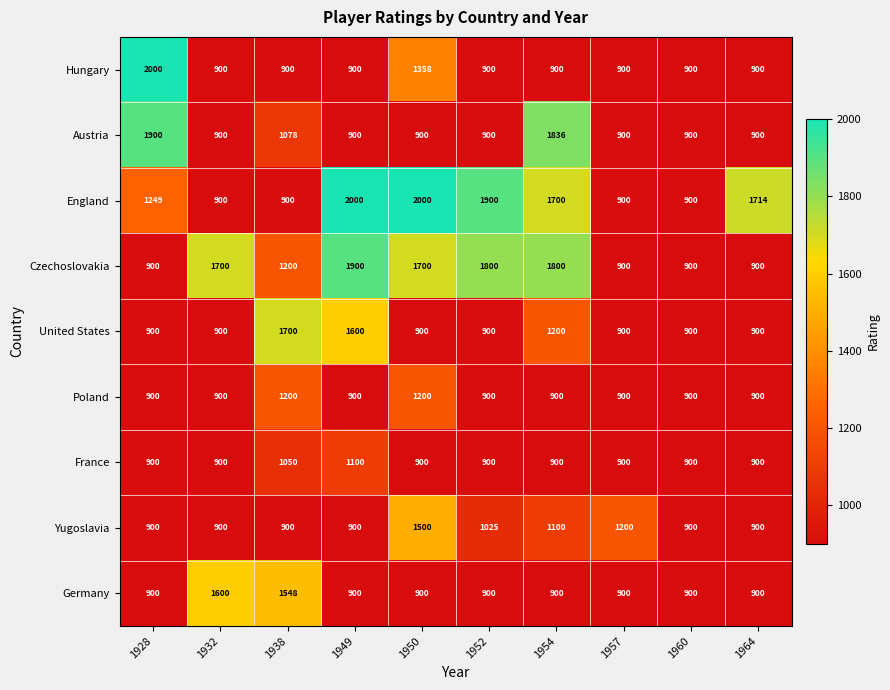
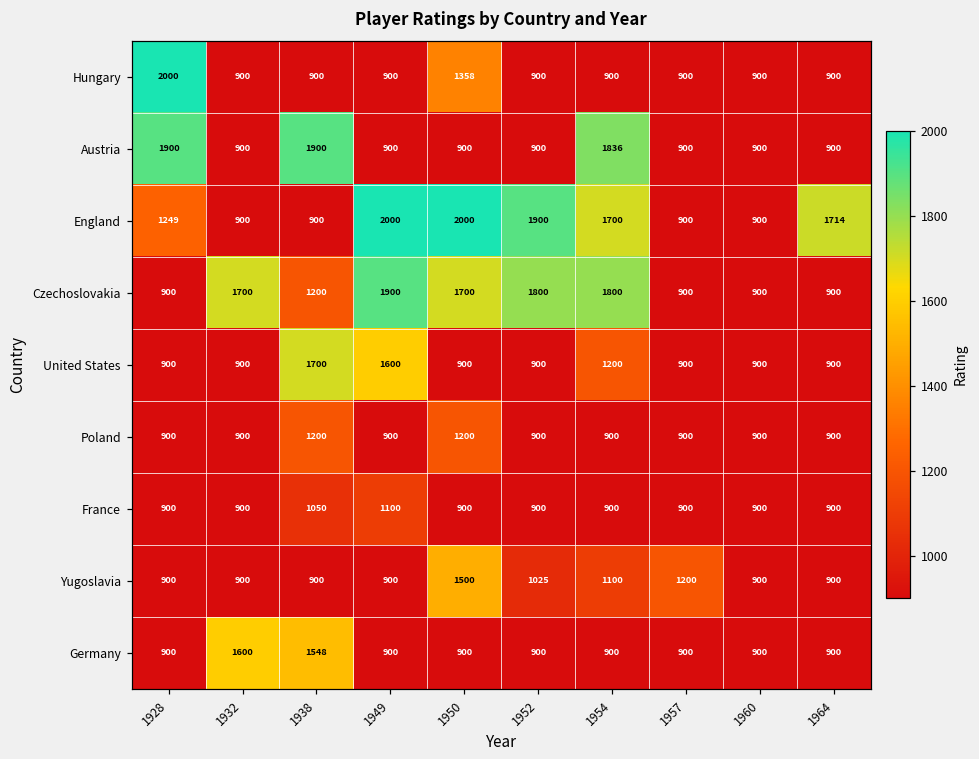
  {
    "Hungary": {
      "1928": 2000,
      "1932": 900,
      "1938": 900,
      "1949": 900,
      "1950": 1358,
      "1952": 900,
      "1954": 900,
      "1957": 900,
      "1960": 900,
      "1964": 900
    },
    "Austria": {
      "1928": 1900,
      "1932": 900,
-     "1938": 1078,
+     "1938": 1900,
      "1949": 900,
      "1950": 900,
      "1952": 900,
      "1954": 1836,
      "1957": 900,
      "1960": 900,
      "1964": 900
    },
    "England": {
      "1928": 1249,
      "1932": 900,
      "1938": 900,
      "1949": 2000,
      "1950": 2000,
      "1952": 1900,
      "1954": 1700,
      "1957": 900,
      "1960": 900,
      "1964": 1714
    },
    "Czechoslovakia": {
      "1928": 900,
      "1932": 1700,
      "1938": 1200,
      "1949": 1900,
      "1950": 1700,
      "1952": 1800,
      "1954": 1800,
      "1957": 900,
      "1960": 900,
      "1964": 900
    },
    "United States": {
      "1928": 900,
      "1932": 900,
      "1938": 1700,
      "1949": 1600,
      "1950": 900,
      "1952": 900,
      "1954": 1200,
      "1957": 900,
      "1960": 900,
      "1964": 900
    },
    "Poland": {
      "1928": 900,
      "1932": 900,
      "1938": 1200,
      "1949": 900,
      "1950": 1200,
      "1952": 900,
      "1954": 900,
      "1957": 900,
      "1960": 900,
      "1964": 900
    },
    "France": {
      "1928": 900,
      "1932": 900,
      "1938": 1050,
      "1949": 1100,
      "1950": 900,
      "1952": 900,
      "1954": 900,
      "1957": 900,
      "1960": 900,
      "1964": 900
    },
    "Yugoslavia": {
      "1928": 900,
      "1932": 900,
      "1938": 900,
      "1949": 900,
      "1950": 1500,
      "1952": 1025,
      "1954": 1100,
      "1957": 1200,
      "1960": 900,
      "1964": 900
    },
    "Germany": {
      "1928": 900,
      "1932": 1600,
      "1938": 1548,
      "1949": 900,
      "1950": 900,
      "1952": 900,
      "1954": 900,
      "1957": 900,
      "1960": 900,
      "1964": 900
    }
  }
